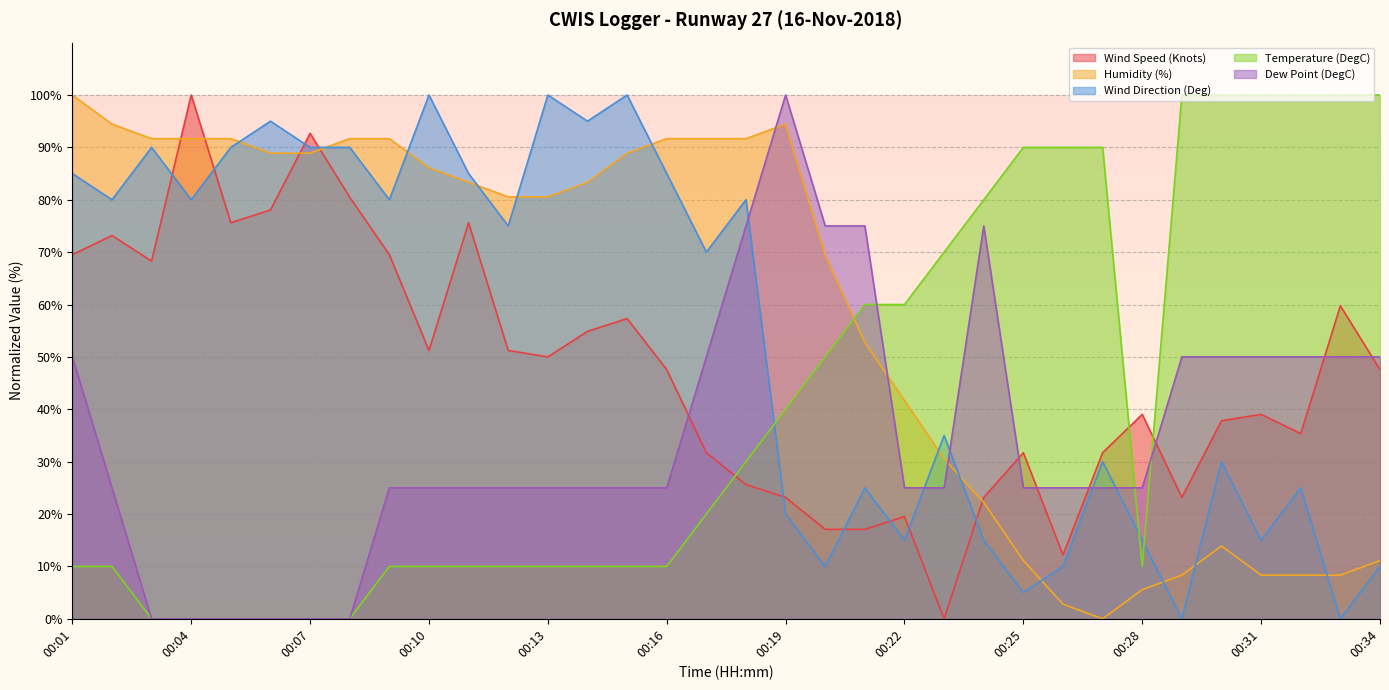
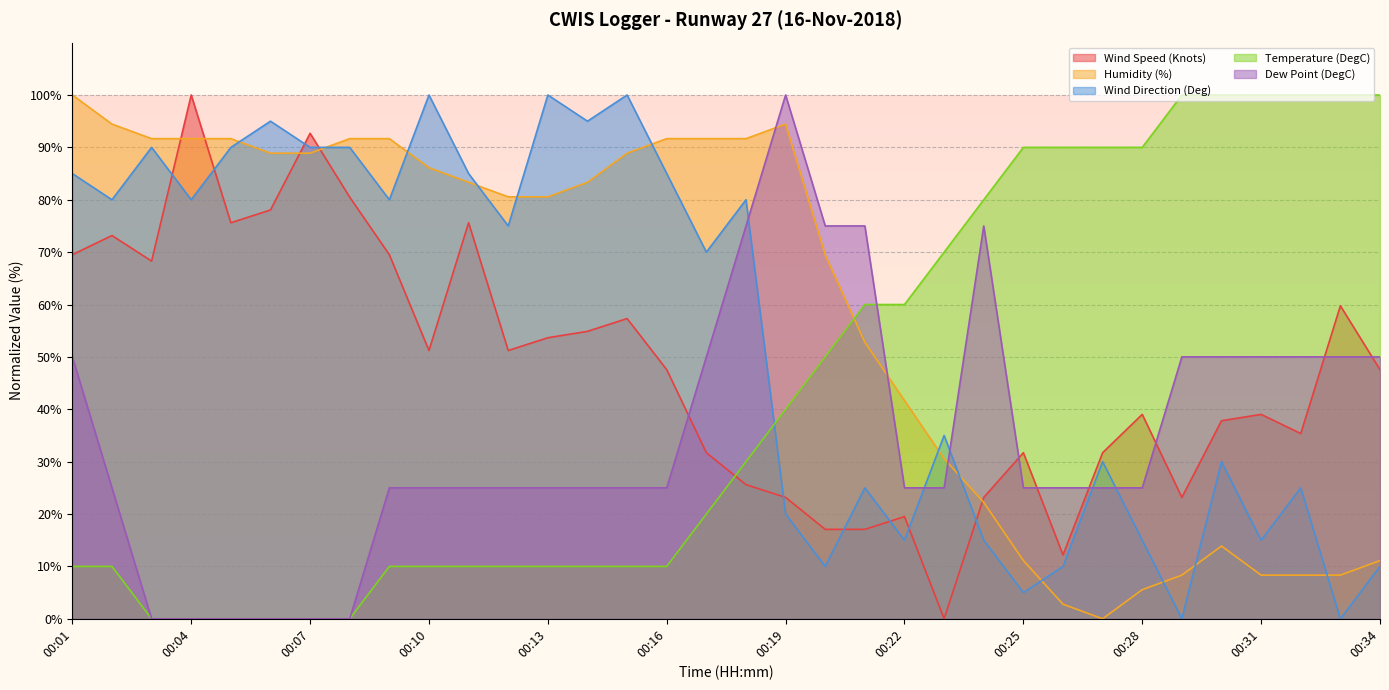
  {
    "Wind Speed (Knots)": {
      "00:01": "70%",
      "00:04": "100%",
      "00:07": "93%",
      "00:10": "51%",
-     "00:13": "50%",
+     "00:13": "54%",
      "00:16": "48%",
      "00:19": "23%",
      "00:22": "20%",
      "00:25": "32%",
      "00:28": "39%",
      "00:31": "39%",
      "00:34": "48%"
    },
    "Humidity (%)": {
      "00:01": "100%",
      "00:04": "92%",
      "00:07": "89%",
      "00:10": "86%",
      "00:13": "81%",
      "00:16": "92%",
      "00:19": "94%",
      "00:22": "42%",
      "00:25": "11%",
      "00:28": "6%",
      "00:31": "8%",
      "00:34": "11%"
    },
    "Wind Direction (Deg)": {
      "00:01": "85%",
      "00:04": "80%",
      "00:07": "90%",
      "00:10": "100%",
      "00:13": "100%",
      "00:16": "85%",
      "00:19": "20%",
      "00:22": "15%",
      "00:25": "5%",
      "00:28": "15%",
      "00:31": "15%",
      "00:34": "10%"
    },
    "Temperature (DegC)": {
      "00:01": "10%",
      "00:10": "10%",
      "00:13": "10%",
      "00:16": "10%",
      "00:19": "40%",
      "00:22": "60%",
      "00:25": "90%",
-     "00:28": "10%",
+     "00:28": "90%",
      "00:34": "100%"
    },
    "Dew Point (DegC)": {
      "00:01": "50%",
      "00:10": "25%",
      "00:13": "25%",
      "00:16": "25%",
      "00:19": "100%",
      "00:22": "25%",
      "00:25": "25%",
      "00:28": "25%",
      "00:31": "50%",
      "00:34": "50%"
    }
  }
